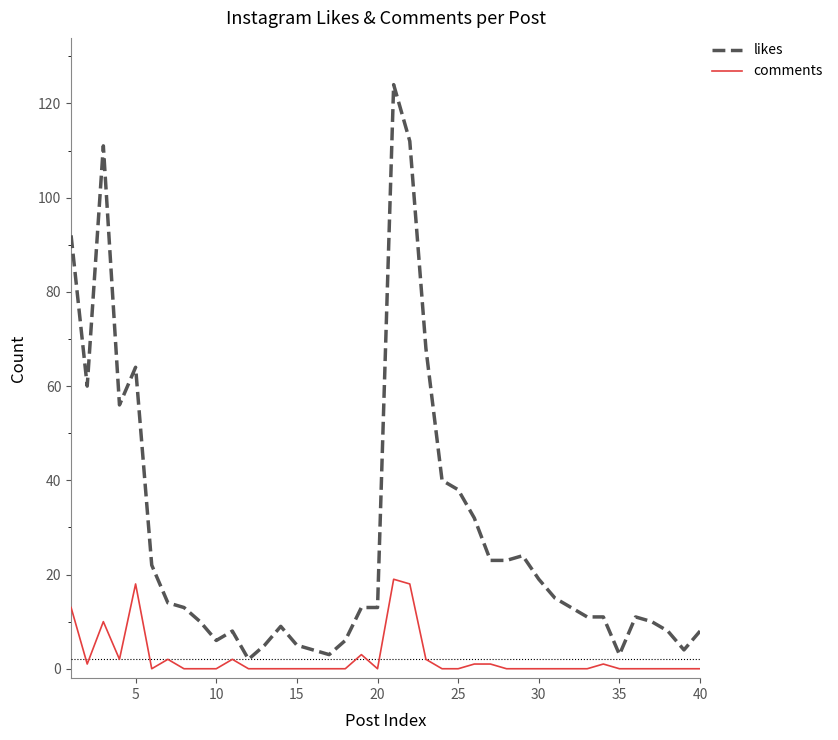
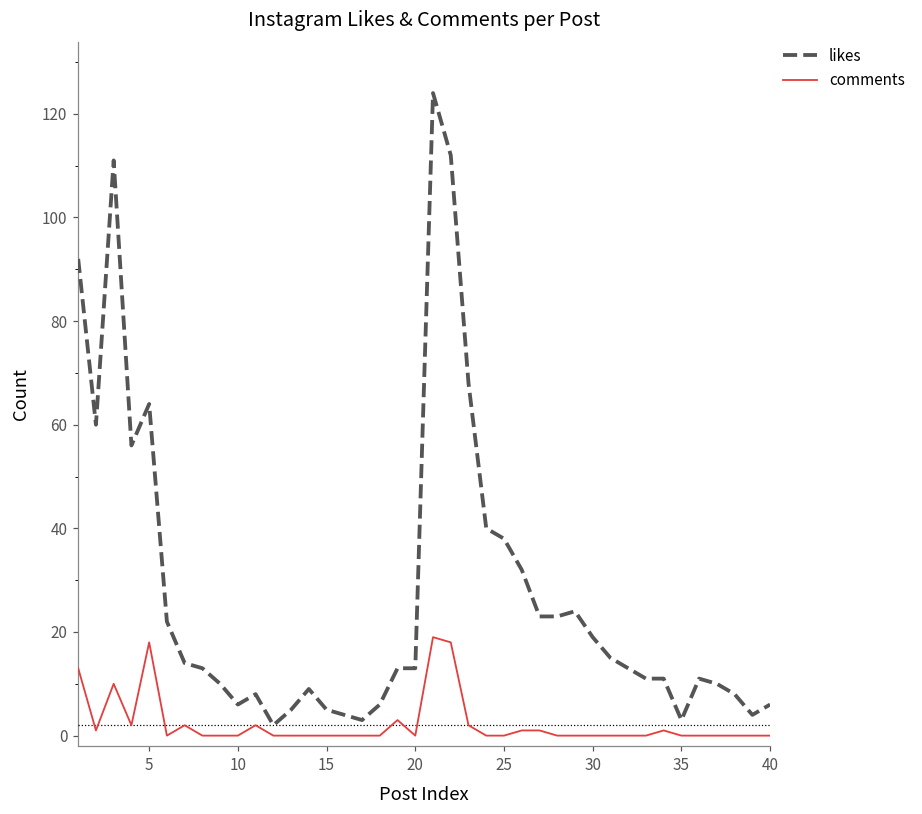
  {
    "likes": {
      "5": 64,
      "10": 6,
      "15": 5,
      "20": 13,
      "25": 38,
      "30": 19,
      "35": 3,
-     "40": 8
+     "40": 6
    },
    "comments": {
      "5": 18,
      "10": 0,
      "15": 0,
      "20": 0,
      "25": 0,
      "30": 0,
      "35": 0,
      "40": 0
    }
  }
